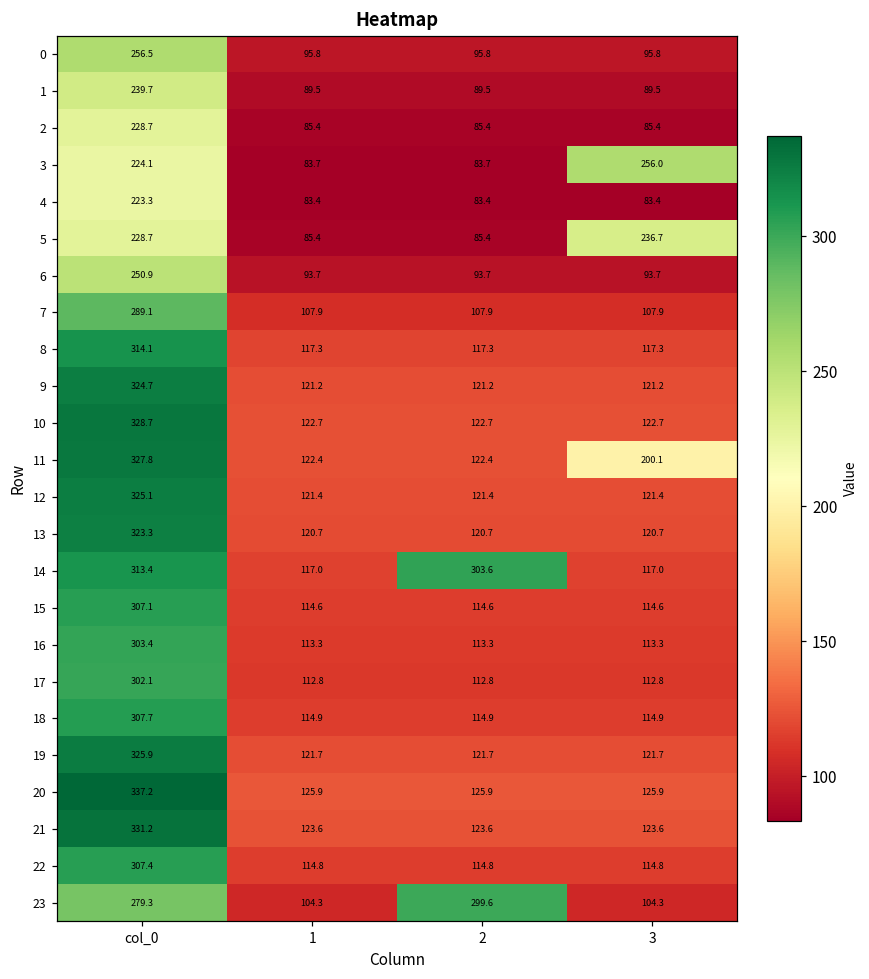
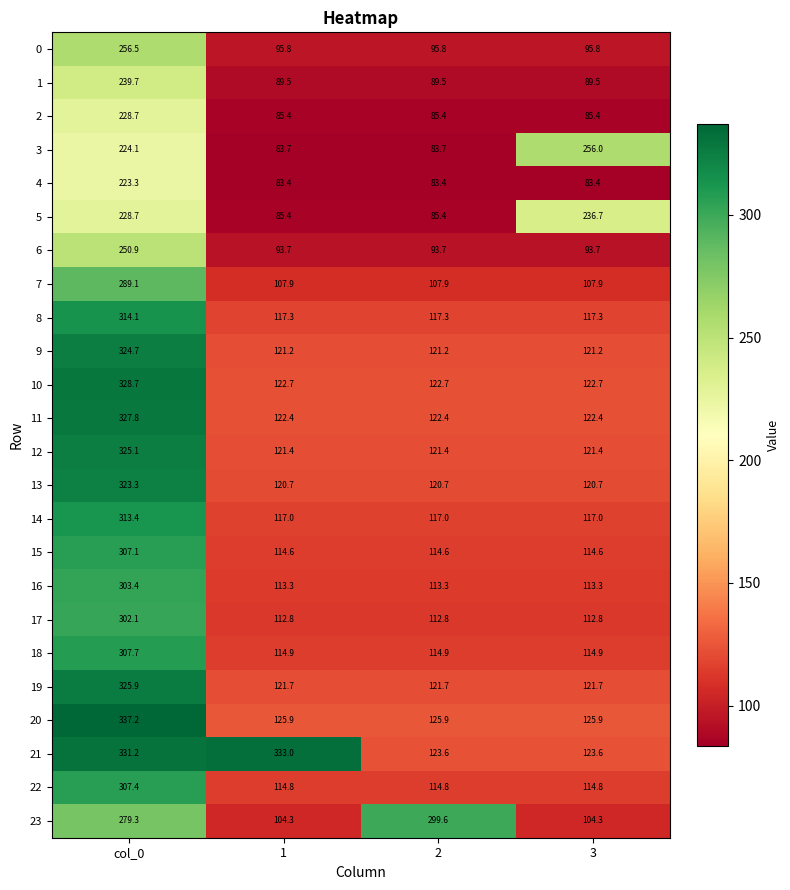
  {
    "0": {
      "col_0": 256.5,
      "1": 95.8,
      "2": 95.8,
      "3": 95.8
    },
    "1": {
      "col_0": 239.7,
      "1": 89.5,
      "2": 89.5,
      "3": 89.5
    },
    "2": {
      "col_0": 228.7,
      "1": 85.4,
      "2": 85.4,
      "3": 85.4
    },
    "3": {
      "col_0": 224.1,
      "1": 83.7,
      "2": 83.7,
      "3": 256.0
    },
    "4": {
      "col_0": 223.3,
      "1": 83.4,
      "2": 83.4,
      "3": 83.4
    },
    "5": {
      "col_0": 228.7,
      "1": 85.4,
      "2": 85.4,
      "3": 236.7
    },
    "6": {
      "col_0": 250.9,
      "1": 93.7,
      "2": 93.7,
      "3": 93.7
    },
    "7": {
      "col_0": 289.1,
      "1": 107.9,
      "2": 107.9,
      "3": 107.9
    },
    "8": {
      "col_0": 314.1,
      "1": 117.3,
      "2": 117.3,
      "3": 117.3
    },
    "9": {
      "col_0": 324.7,
      "1": 121.2,
      "2": 121.2,
      "3": 121.2
    },
    "10": {
      "col_0": 328.7,
      "1": 122.7,
      "2": 122.7,
      "3": 122.7
    },
    "11": {
      "col_0": 327.8,
      "1": 122.4,
      "2": 122.4,
-     "3": 200.1
+     "3": 122.4
    },
    "12": {
      "col_0": 325.1,
      "1": 121.4,
      "2": 121.4,
      "3": 121.4
    },
    "13": {
      "col_0": 323.3,
      "1": 120.7,
      "2": 120.7,
      "3": 120.7
    },
    "14": {
      "col_0": 313.4,
      "1": 117.0,
-     "2": 303.6,
+     "2": 117.0,
      "3": 117.0
    },
    "15": {
      "col_0": 307.1,
      "1": 114.6,
      "2": 114.6,
      "3": 114.6
    },
    "16": {
      "col_0": 303.4,
      "1": 113.3,
      "2": 113.3,
      "3": 113.3
    },
    "17": {
      "col_0": 302.1,
      "1": 112.8,
      "2": 112.8,
      "3": 112.8
    },
    "18": {
      "col_0": 307.7,
      "1": 114.9,
      "2": 114.9,
      "3": 114.9
    },
    "19": {
      "col_0": 325.9,
      "1": 121.7,
      "2": 121.7,
      "3": 121.7
    },
    "20": {
      "col_0": 337.2,
      "1": 125.9,
      "2": 125.9,
      "3": 125.9
    },
    "21": {
      "col_0": 331.2,
-     "1": 123.6,
+     "1": 333.0,
      "2": 123.6,
      "3": 123.6
    },
    "22": {
      "col_0": 307.4,
      "1": 114.8,
      "2": 114.8,
      "3": 114.8
    },
    "23": {
      "col_0": 279.3,
      "1": 104.3,
      "2": 299.6,
      "3": 104.3
    }
  }
